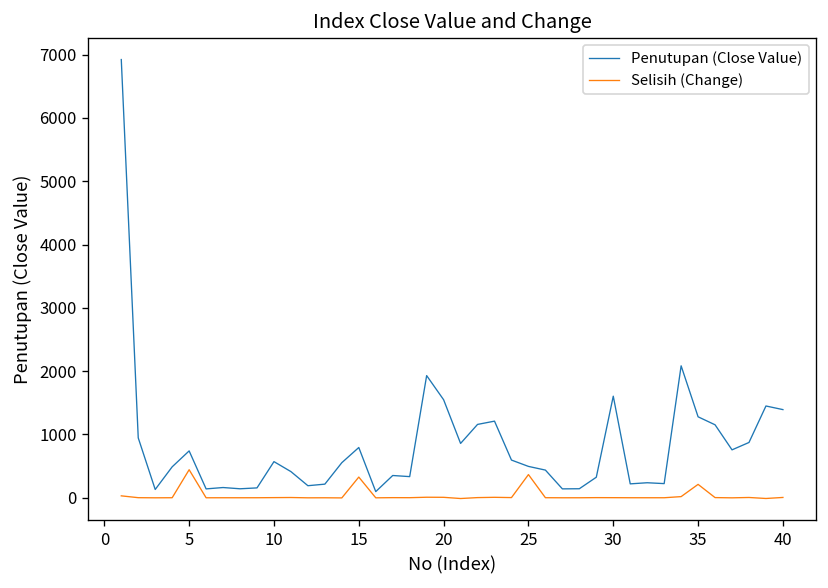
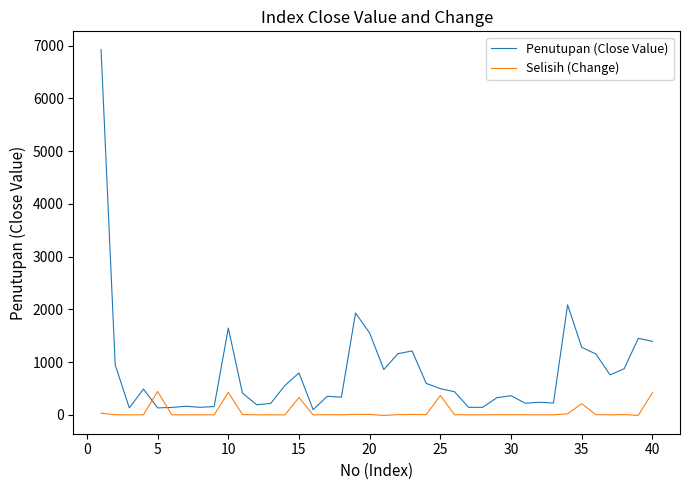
  {
    "Penutupan (Close Value)": {
-     "5": 700,
-     "10": 600,
+     "5": 100,
+     "10": 1600,
      "15": 800,
      "20": 1500,
      "25": 500,
-     "30": 1600,
+     "30": 400,
      "35": 1300,
      "40": 1400
    },
    "Selisih (Change)": {
      "5": 400,
-     "10": 0,
+     "10": 400,
      "15": 300,
      "20": 0,
      "25": 400,
      "30": 0,
      "35": 200,
-     "40": 0
+     "40": 400
    }
  }
